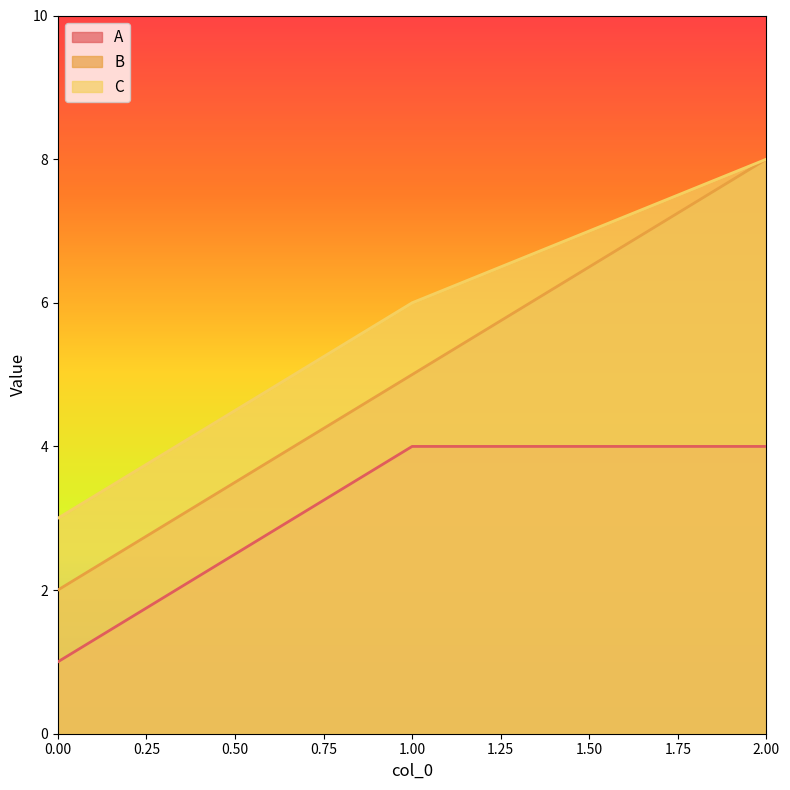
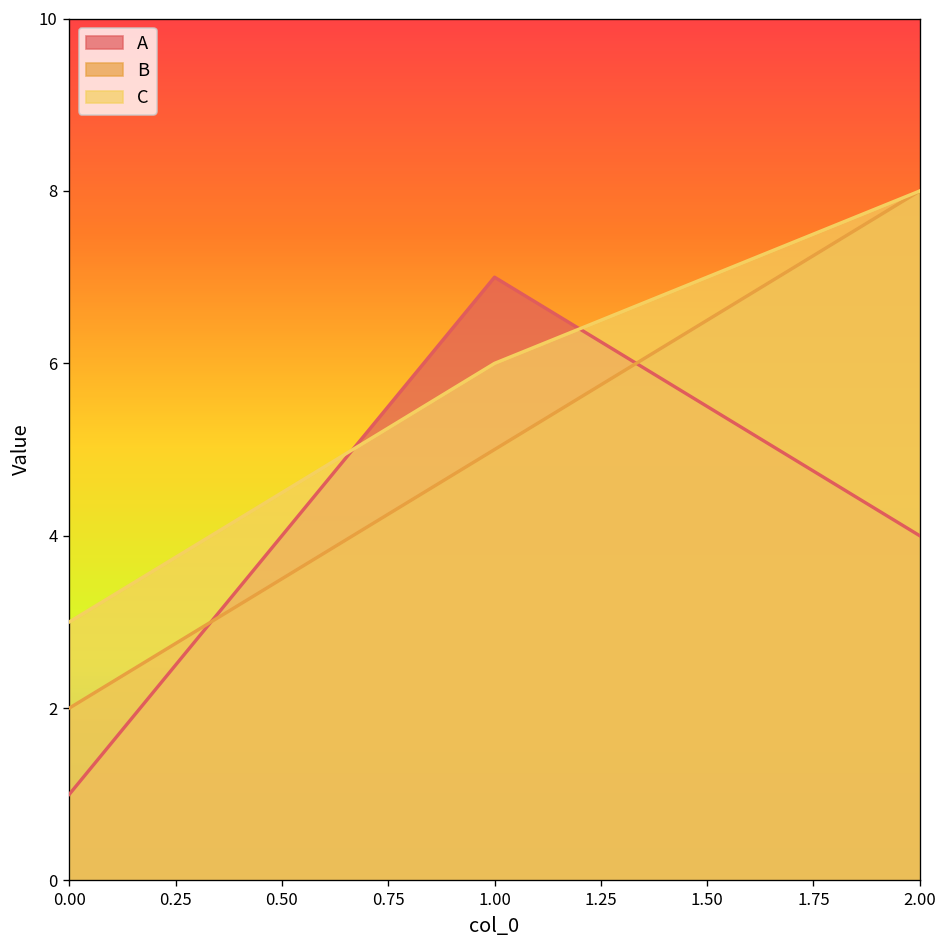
  {
    "A": {
      "0.00": 1,
-     "1.00": 4,
+     "1.00": 7,
      "2.00": 4
    }
  }
